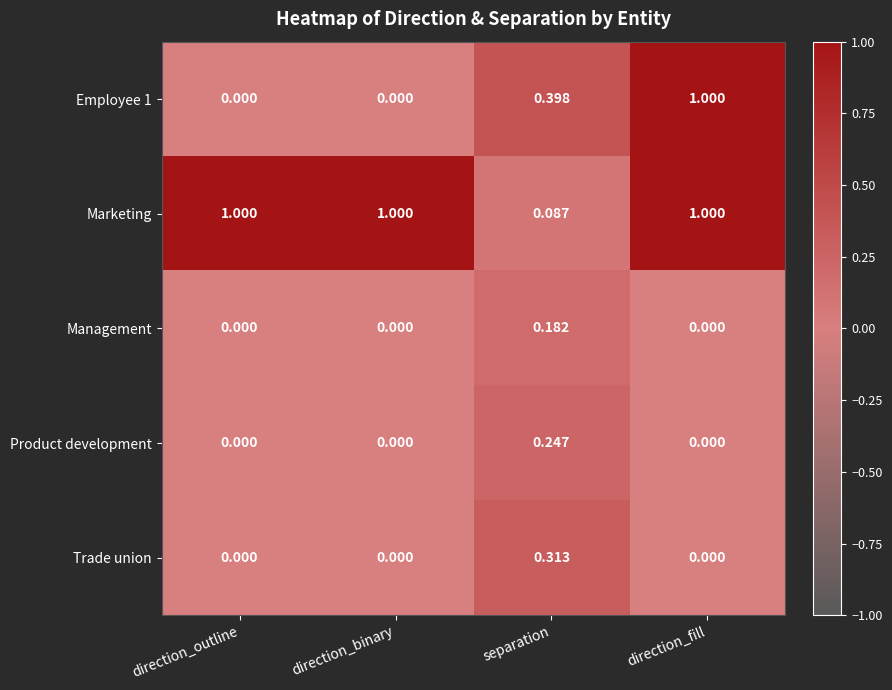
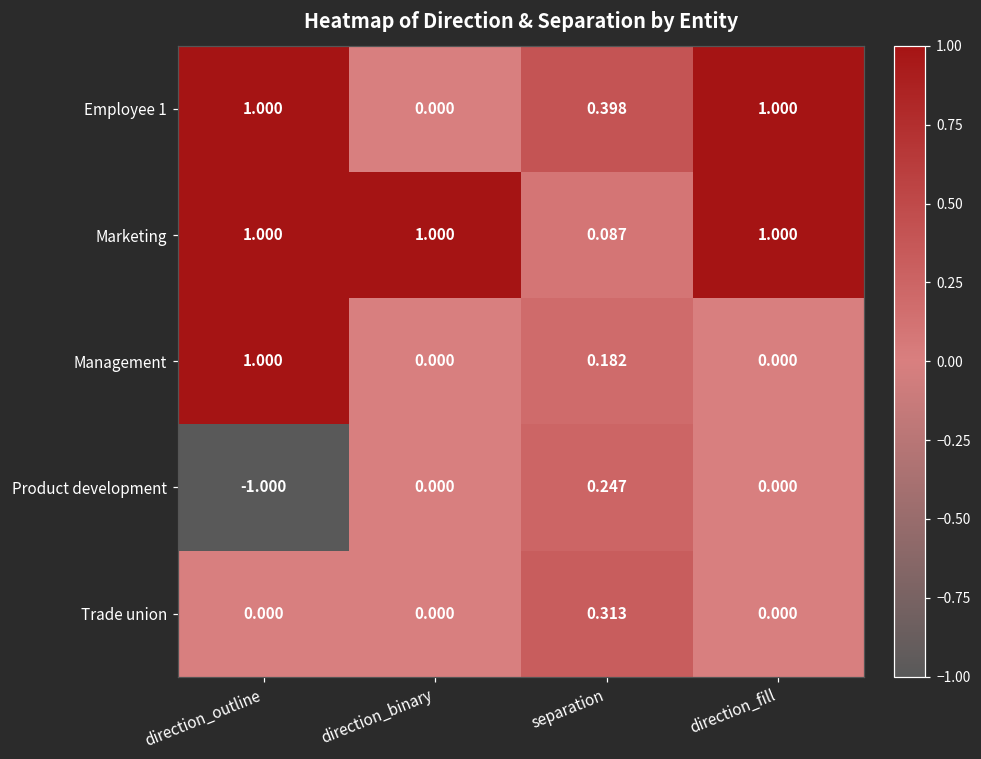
  {
    "Employee 1": {
-     "direction_outline": 0.000,
+     "direction_outline": 1.000,
      "direction_binary": 0.000,
      "separation": 0.398,
      "direction_fill": 1.000
    },
    "Marketing": {
      "direction_outline": 1.000,
      "direction_binary": 1.000,
      "separation": 0.087,
      "direction_fill": 1.000
    },
    "Management": {
-     "direction_outline": 0.000,
+     "direction_outline": 1.000,
      "direction_binary": 0.000,
      "separation": 0.182,
      "direction_fill": 0.000
    },
    "Product development": {
-     "direction_outline": 0.000,
+     "direction_outline": -1.000,
      "direction_binary": 0.000,
      "separation": 0.247,
      "direction_fill": 0.000
    },
    "Trade union": {
      "direction_outline": 0.000,
      "direction_binary": 0.000,
      "separation": 0.313,
      "direction_fill": 0.000
    }
  }
